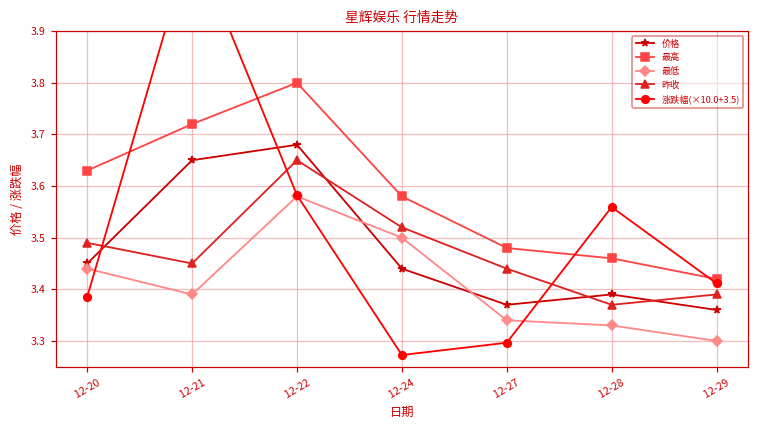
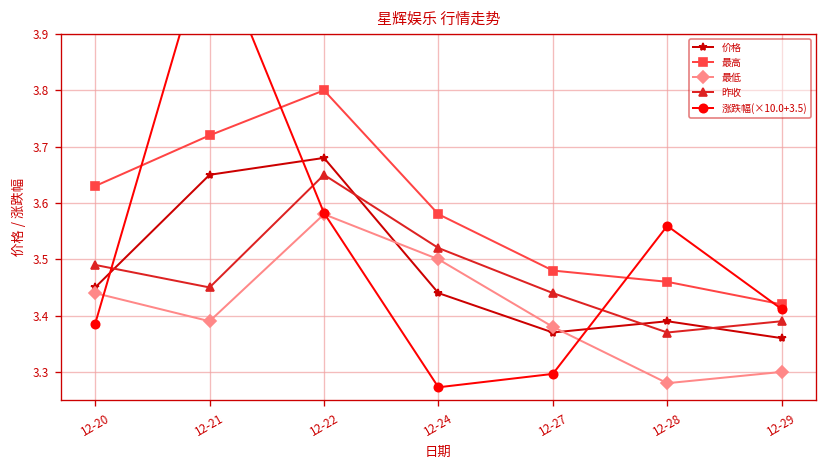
  {
    "最低": {
      "12-20": 3.44,
      "12-21": 3.39,
      "12-24": 3.50,
-     "12-27": 3.34,
-     "12-28": 3.33,
+     "12-27": 3.38,
+     "12-28": 3.28,
      "12-29": 3.30
    }
  }
